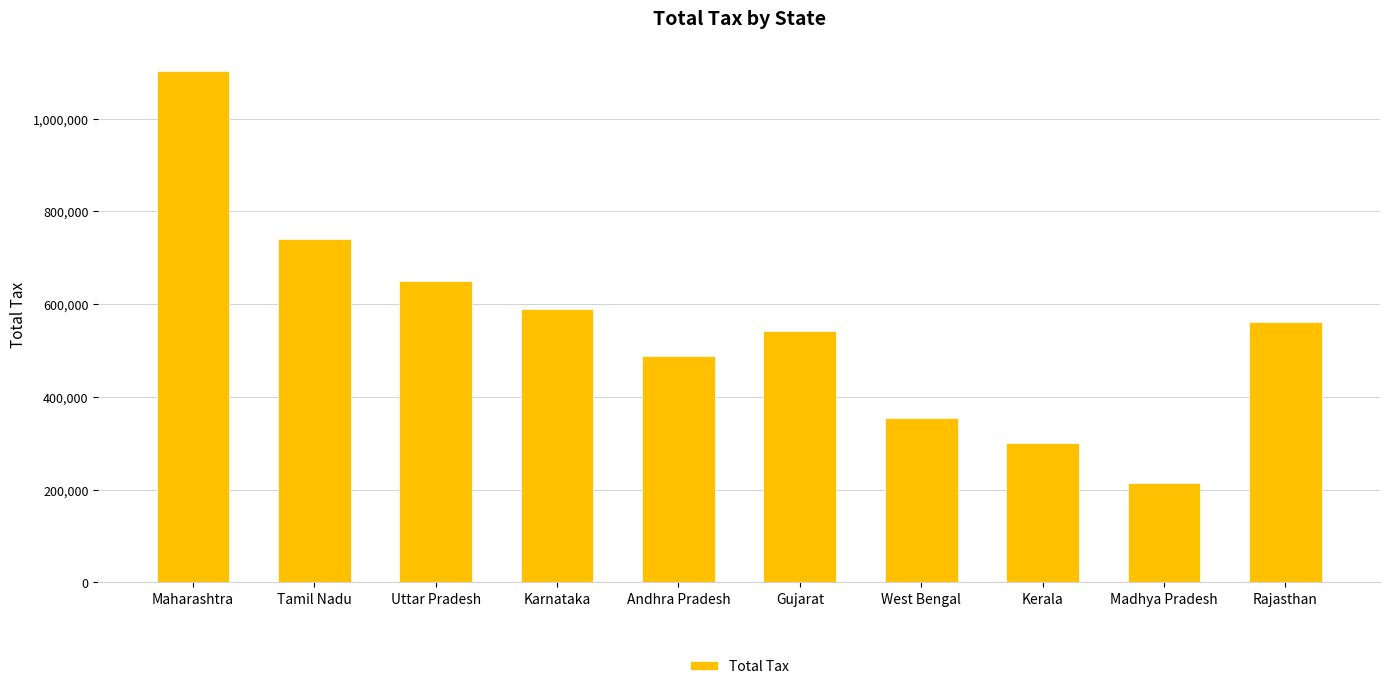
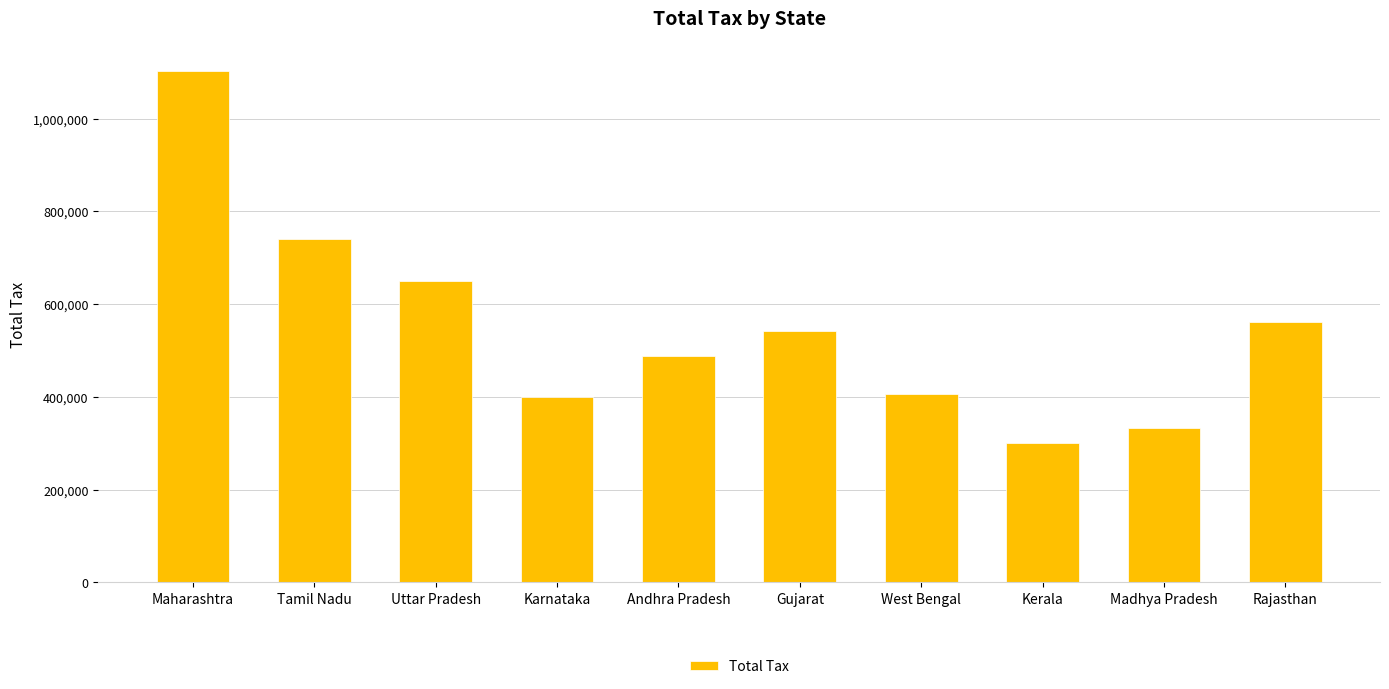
  {
    "Maharashtra": "1,100,000",
    "Tamil Nadu": "740,000",
    "Uttar Pradesh": "650,000",
-   "Karnataka": "590,000",
+   "Karnataka": "400,000",
    "Andhra Pradesh": "490,000",
    "Gujarat": "540,000",
-   "West Bengal": "350,000",
+   "West Bengal": "410,000",
    "Kerala": "300,000",
-   "Madhya Pradesh": "210,000",
+   "Madhya Pradesh": "330,000",
    "Rajasthan": "560,000"
  }
